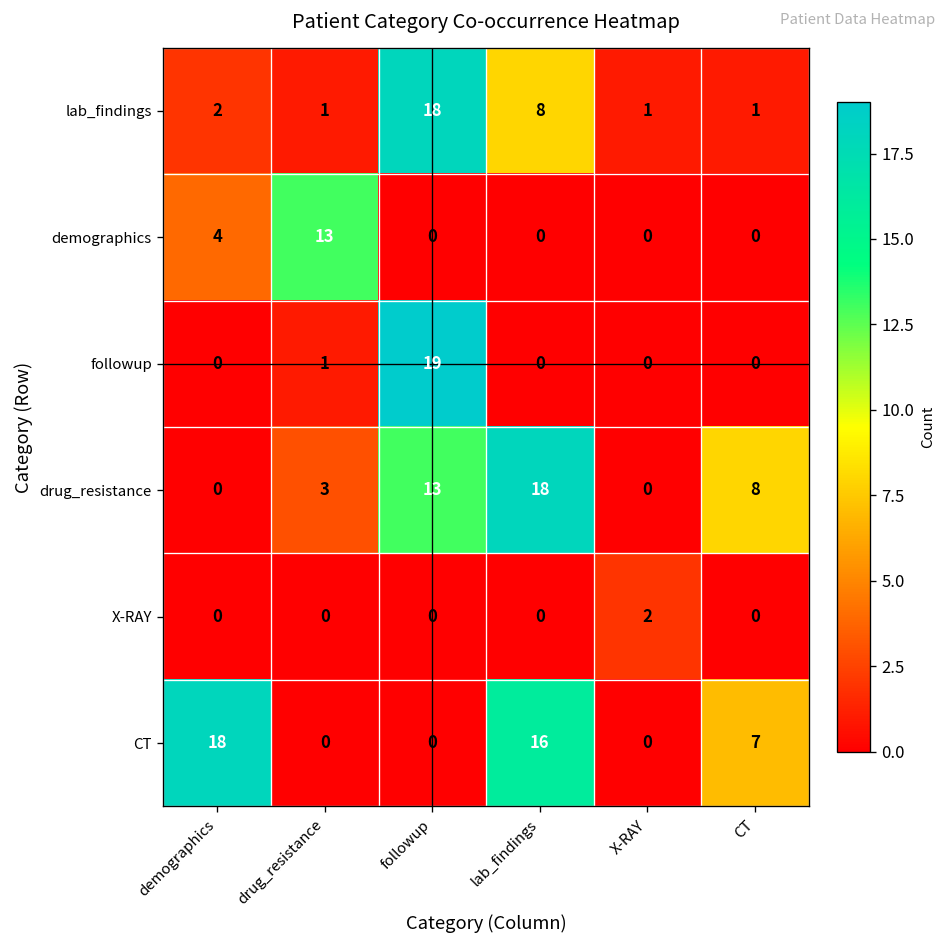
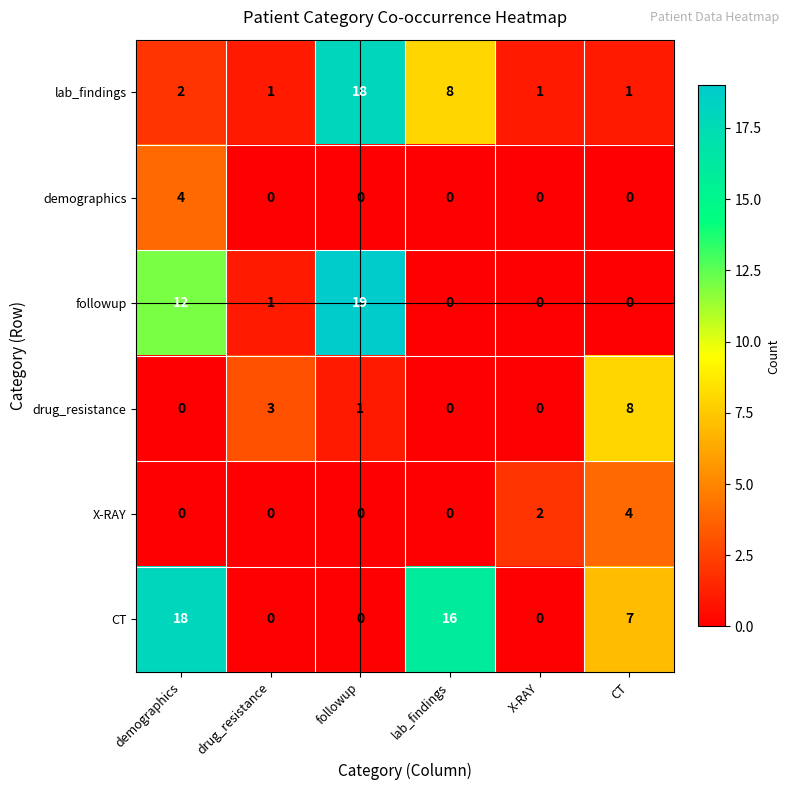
  {
    "lab_findings": {
      "demographics": 2,
      "drug_resistance": 1,
      "followup": 18,
      "lab_findings": 8,
      "X-RAY": 1,
      "CT": 1
    },
    "demographics": {
      "demographics": 4,
-     "drug_resistance": 13,
+     "drug_resistance": 0,
      "followup": 0,
      "lab_findings": 0,
      "X-RAY": 0,
      "CT": 0
    },
    "followup": {
-     "demographics": 0,
+     "demographics": 12,
      "drug_resistance": 1,
      "followup": 19,
      "lab_findings": 0,
      "X-RAY": 0,
      "CT": 0
    },
    "drug_resistance": {
      "demographics": 0,
      "drug_resistance": 3,
-     "followup": 13,
-     "lab_findings": 18,
+     "followup": 1,
+     "lab_findings": 0,
      "X-RAY": 0,
      "CT": 8
    },
    "X-RAY": {
      "demographics": 0,
      "drug_resistance": 0,
      "followup": 0,
      "lab_findings": 0,
      "X-RAY": 2,
-     "CT": 0
+     "CT": 4
    },
    "CT": {
      "demographics": 18,
      "drug_resistance": 0,
      "followup": 0,
      "lab_findings": 16,
      "X-RAY": 0,
      "CT": 7
    }
  }
